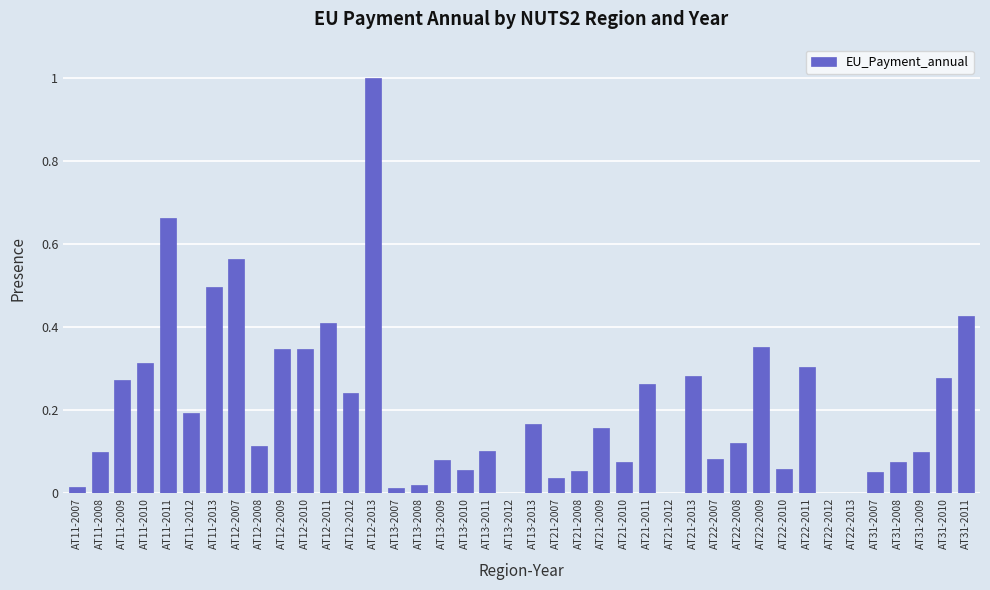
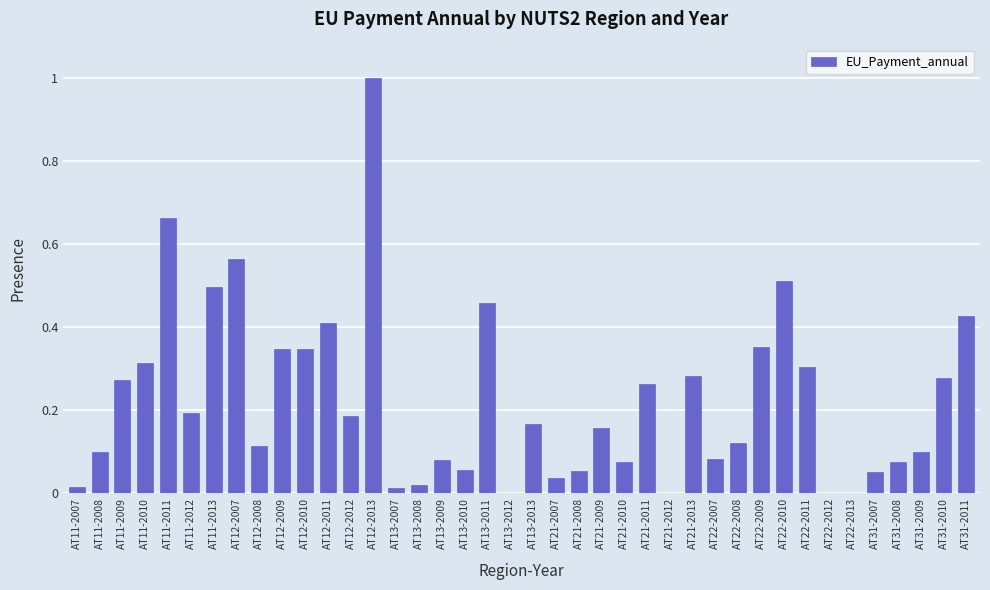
  {
    "AT11-2007": 0.01,
    "AT11-2008": 0.10,
    "AT11-2009": 0.27,
    "AT11-2010": 0.31,
    "AT11-2011": 0.66,
    "AT11-2012": 0.19,
    "AT11-2013": 0.50,
    "AT12-2007": 0.56,
    "AT12-2008": 0.11,
    "AT12-2009": 0.35,
    "AT12-2010": 0.35,
    "AT12-2011": 0.41,
-   "AT12-2012": 0.24,
+   "AT12-2012": 0.18,
    "AT12-2013": 1.00,
    "AT13-2007": 0.01,
    "AT13-2008": 0.02,
    "AT13-2009": 0.08,
    "AT13-2010": 0.06,
-   "AT13-2011": 0.10,
+   "AT13-2011": 0.46,
    "AT13-2012": 0.00,
    "AT13-2013": 0.17,
    "AT21-2007": 0.04,
    "AT21-2008": 0.05,
    "AT21-2009": 0.16,
    "AT21-2010": 0.07,
    "AT21-2011": 0.26,
    "AT21-2012": 0.00,
    "AT21-2013": 0.28,
    "AT22-2007": 0.08,
    "AT22-2008": 0.12,
    "AT22-2009": 0.35,
-   "AT22-2010": 0.06,
+   "AT22-2010": 0.51,
    "AT22-2011": 0.30,
    "AT22-2012": 0.00,
    "AT22-2013": 0.00,
    "AT31-2007": 0.05,
    "AT31-2008": 0.07,
    "AT31-2009": 0.10,
    "AT31-2010": 0.28,
    "AT31-2011": 0.43
  }
